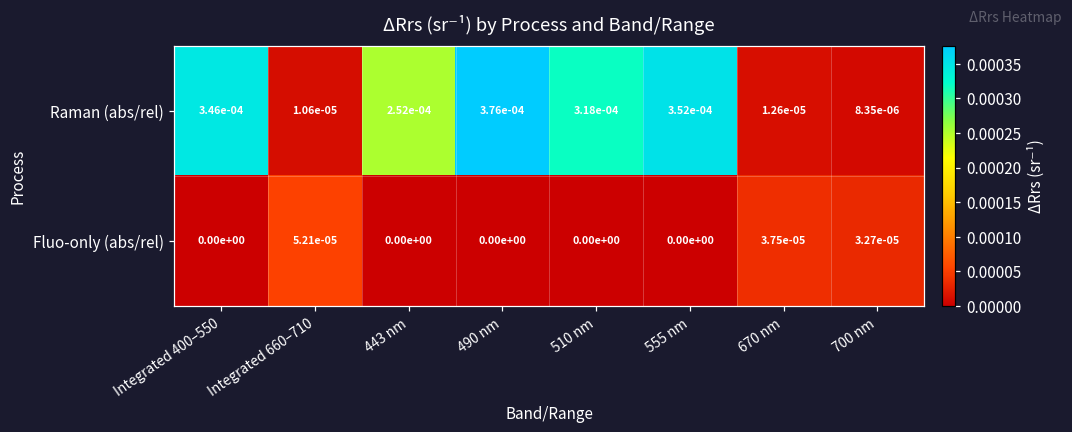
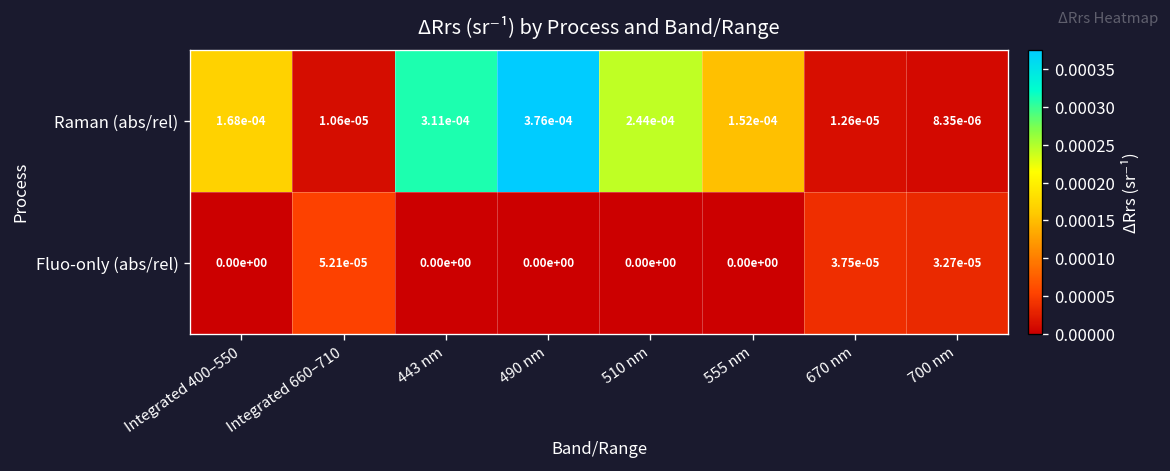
  {
    "Raman (abs/rel)": {
-     "Integrated 400–550": "3.46e-04",
+     "Integrated 400–550": "1.68e-04",
      "Integrated 660–710": "1.06e-05",
-     "443 nm": "2.52e-04",
+     "443 nm": "3.11e-04",
      "490 nm": "3.76e-04",
-     "510 nm": "3.18e-04",
-     "555 nm": "3.52e-04",
+     "510 nm": "2.44e-04",
+     "555 nm": "1.52e-04",
      "670 nm": "1.26e-05",
      "700 nm": "8.35e-06"
    },
    "Fluo-only (abs/rel)": {
      "Integrated 400–550": "0.00e+00",
      "Integrated 660–710": "5.21e-05",
      "443 nm": "0.00e+00",
      "490 nm": "0.00e+00",
      "510 nm": "0.00e+00",
      "555 nm": "0.00e+00",
      "670 nm": "3.75e-05",
      "700 nm": "3.27e-05"
    }
  }
